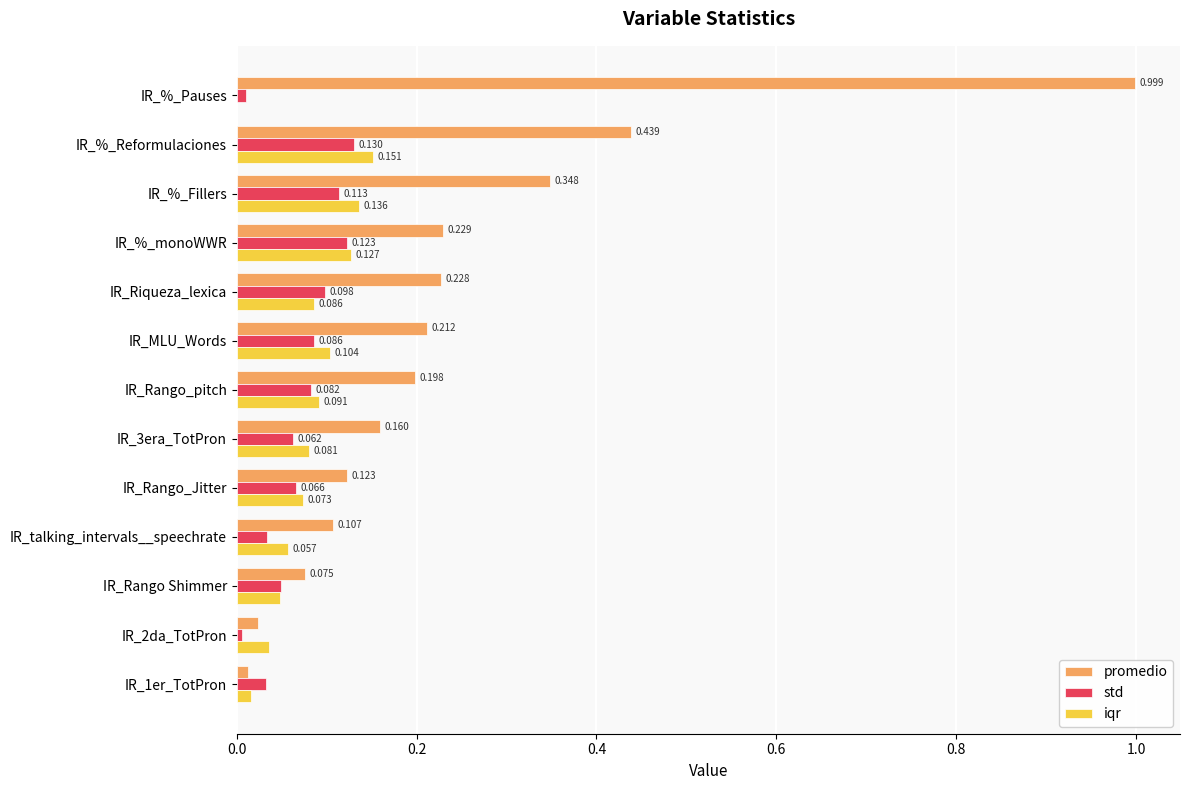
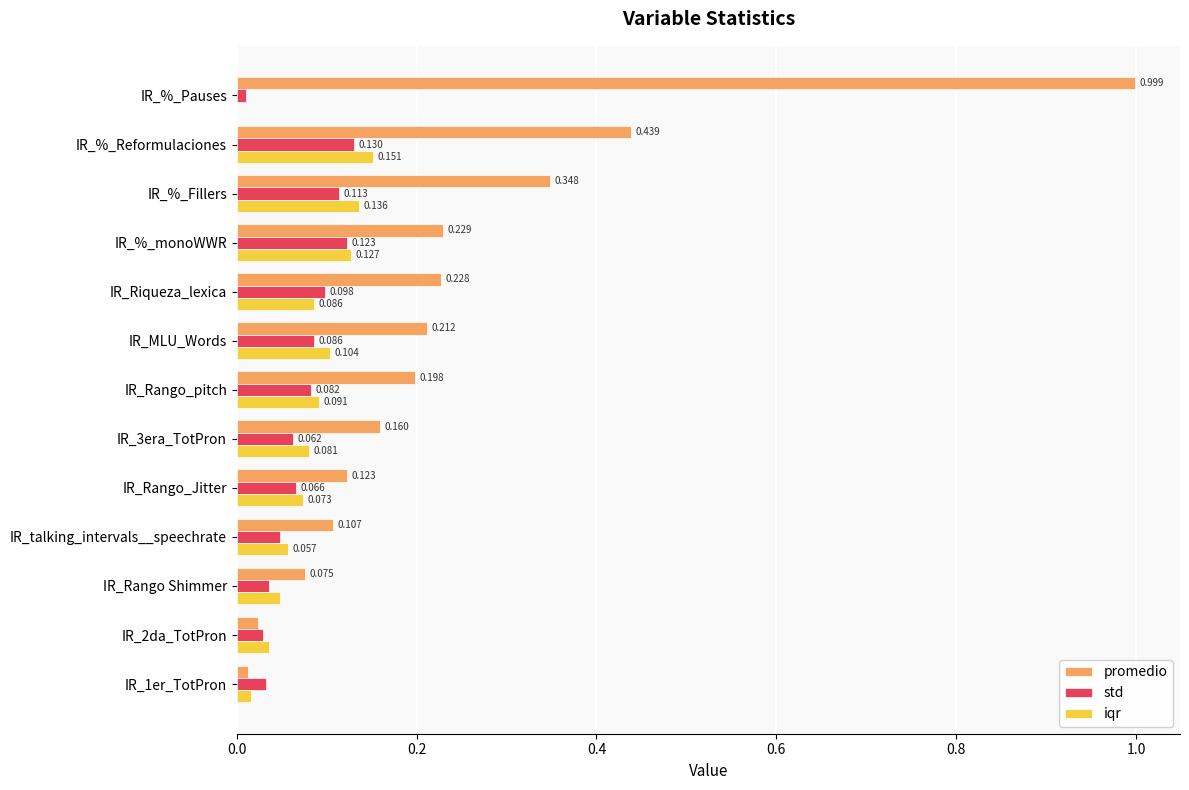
  {
    "std": {
      "IR_%_Pauses": 0.01,
-     "IR_talking_intervals__speechrate": 0.03,
-     "IR_Rango Shimmer": 0.05,
-     "IR_2da_TotPron": 0.01,
+     "IR_talking_intervals__speechrate": 0.05,
+     "IR_Rango Shimmer": 0.04,
+     "IR_2da_TotPron": 0.03,
      "IR_1er_TotPron": 0.03
    }
  }
